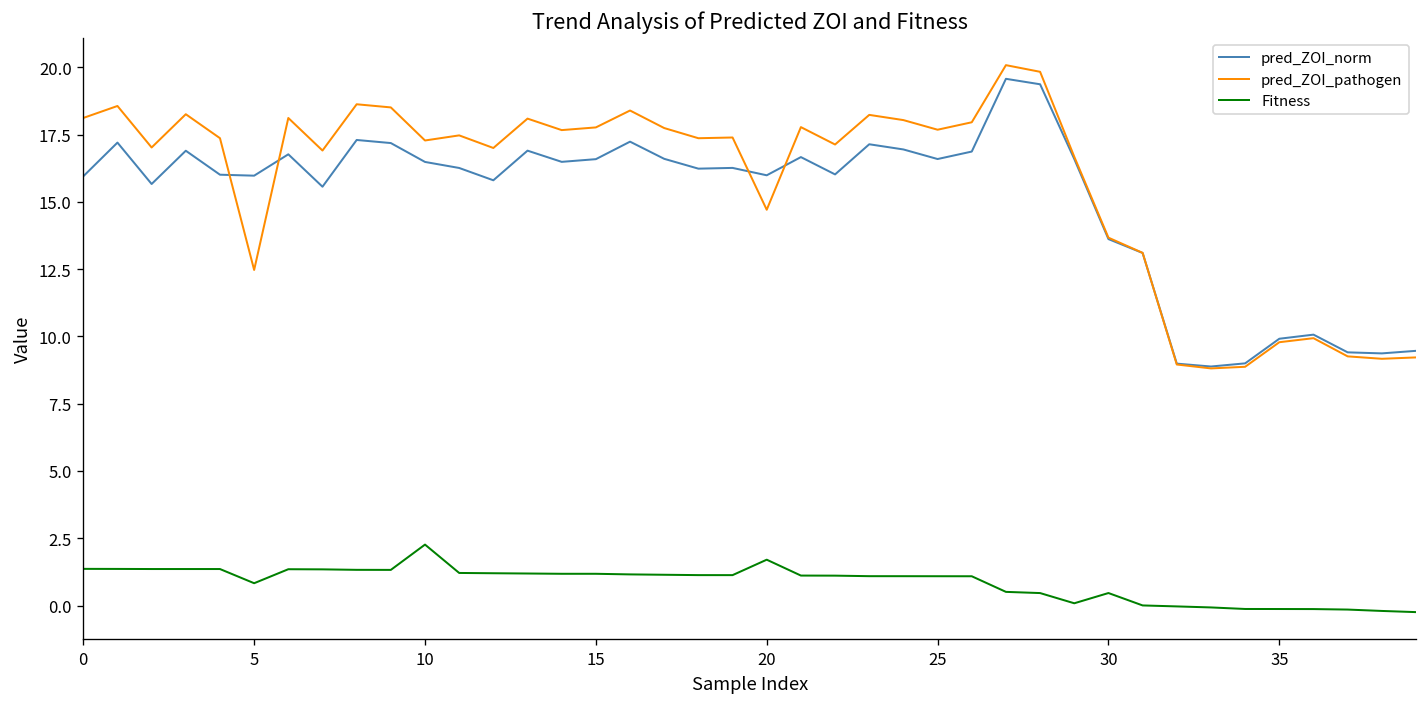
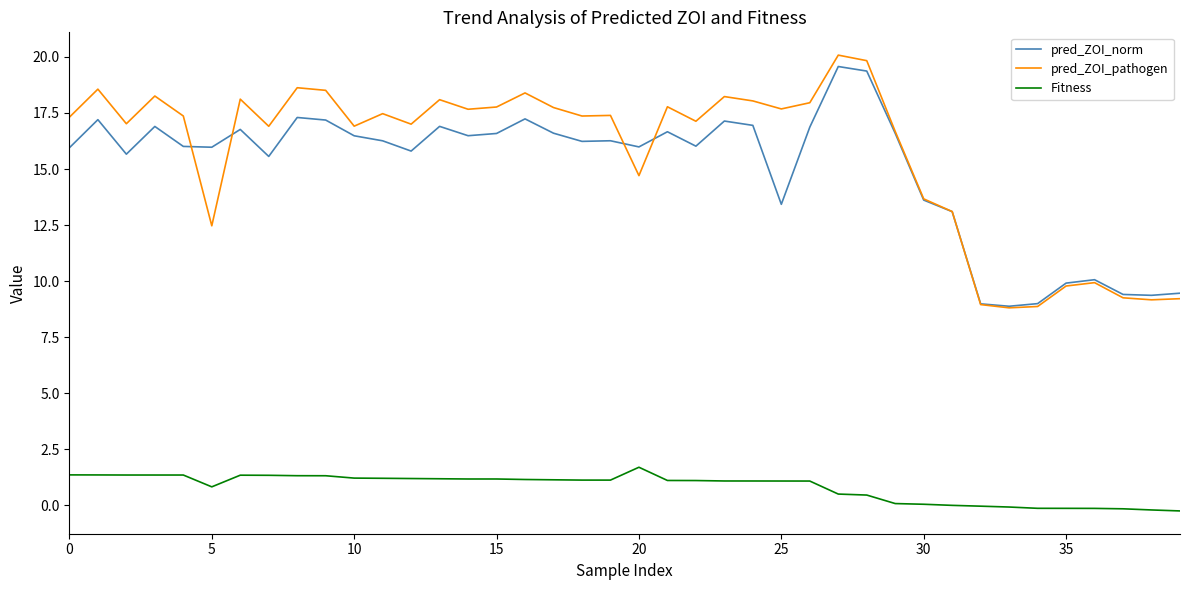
  {
    "pred_ZOI_norm": {
      "0": 15.9,
      "5": 16.0,
      "10": 16.5,
      "15": 16.6,
      "20": 16.0,
-     "25": 16.6,
+     "25": 13.4,
      "35": 9.9
    },
    "pred_ZOI_pathogen": {
-     "0": 18.1,
+     "0": 17.3,
      "5": 12.5,
-     "10": 17.3,
+     "10": 16.9,
      "15": 17.8,
      "20": 14.7,
      "25": 17.7,
      "35": 9.8
    },
    "Fitness": {
      "0": 1.4,
      "5": 0.8,
-     "10": 2.3,
+     "10": 1.2,
      "15": 1.2,
      "20": 1.7,
      "25": 1.1,
-     "30": 0.5,
+     "30": 0.1,
      "35": -0.1
    }
  }
